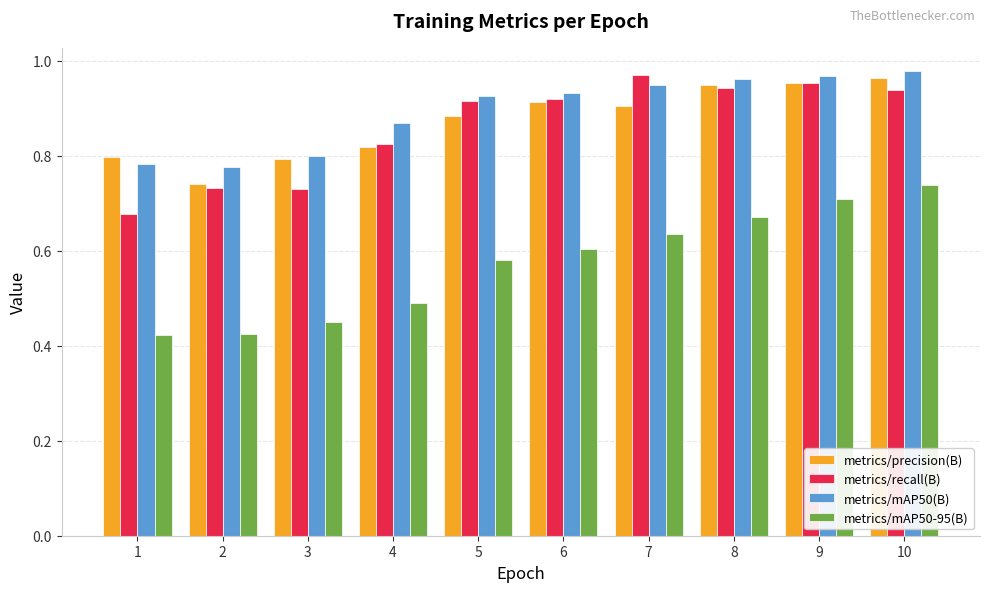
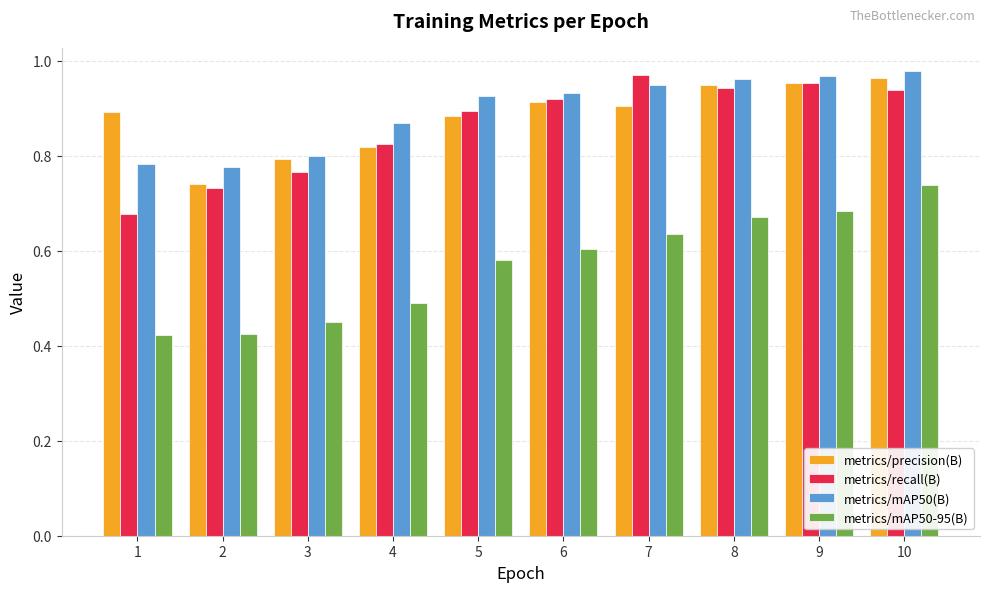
  {
    "metrics/precision(B)": {
-     "1": 0.80,
+     "1": 0.89,
      "2": 0.74,
      "3": 0.79,
      "4": 0.82,
      "5": 0.88,
      "6": 0.91,
      "7": 0.90,
      "8": 0.95,
      "9": 0.95,
      "10": 0.96
    },
    "metrics/recall(B)": {
      "1": 0.68,
      "2": 0.73,
-     "3": 0.73,
+     "3": 0.77,
      "4": 0.83,
-     "5": 0.92,
+     "5": 0.89,
      "6": 0.92,
      "7": 0.97,
      "8": 0.94,
      "9": 0.95,
      "10": 0.94
    },
    "metrics/mAP50(B)": {
      "1": 0.78,
      "2": 0.78,
      "3": 0.80,
      "4": 0.87,
      "5": 0.93,
      "6": 0.93,
      "7": 0.95,
      "8": 0.96,
      "9": 0.97,
      "10": 0.98
    },
    "metrics/mAP50-95(B)": {
      "1": 0.42,
      "2": 0.42,
      "3": 0.45,
      "4": 0.49,
      "5": 0.58,
      "6": 0.60,
      "7": 0.64,
      "8": 0.67,
-     "9": 0.71,
+     "9": 0.68,
      "10": 0.74
    }
  }
